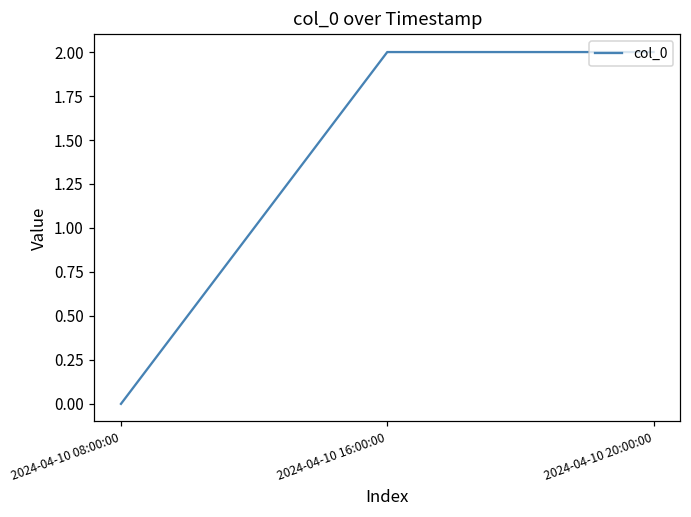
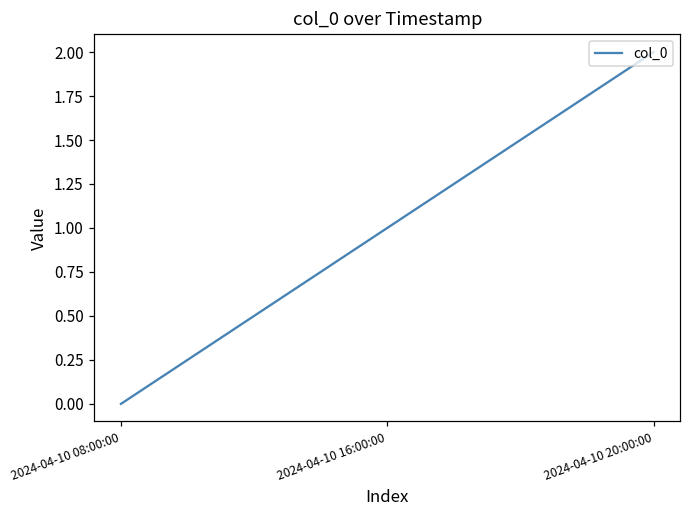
  {
    "2024-04-10 08:00:00": 0,
-   "2024-04-10 16:00:00": 2
+   "2024-04-10 16:00:00": 1
  }
